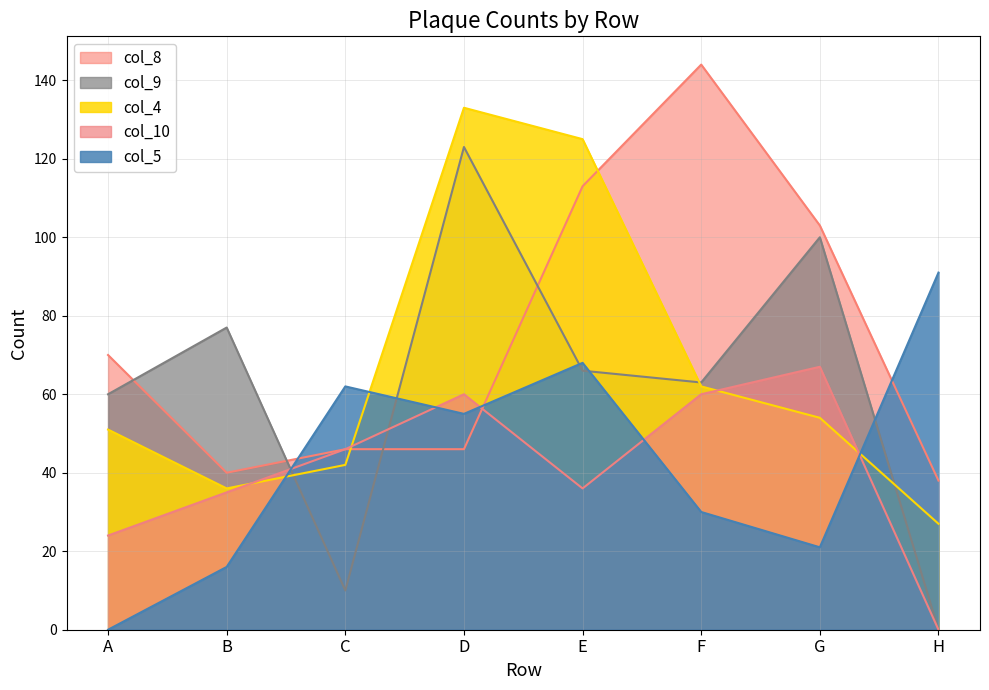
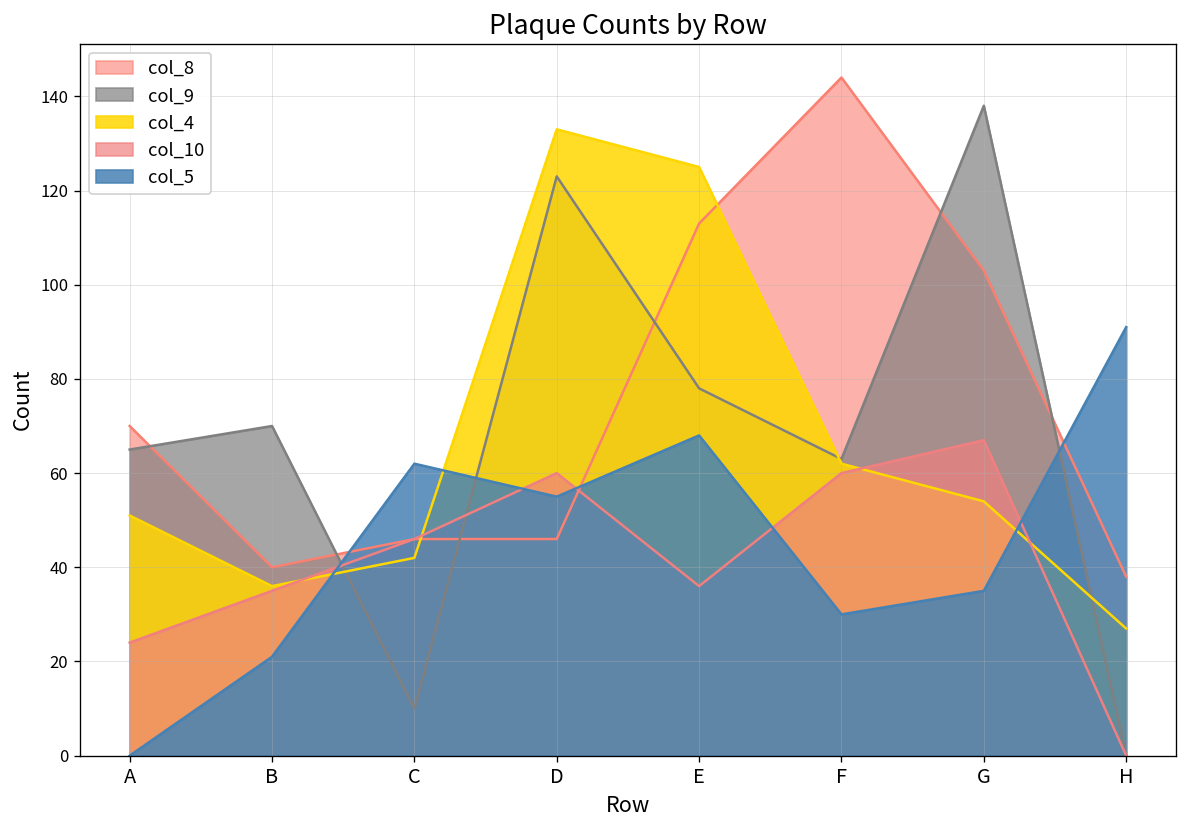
  {
    "col_9": {
-     "A": 60,
-     "B": 77,
+     "A": 65,
+     "B": 70,
      "C": 10,
      "D": 123,
-     "E": 66,
+     "E": 78,
      "F": 63,
-     "G": 100
+     "G": 138
    },
    "col_4": {
      "A": 51,
      "B": 36,
      "C": 42,
      "D": 133,
      "E": 125,
      "F": 62,
      "G": 54,
      "H": 27
    },
    "col_5": {
      "A": 0,
-     "B": 16,
+     "B": 21,
      "C": 62,
      "D": 55,
      "E": 68,
      "F": 30,
-     "G": 21,
+     "G": 35,
      "H": 91
    }
  }
